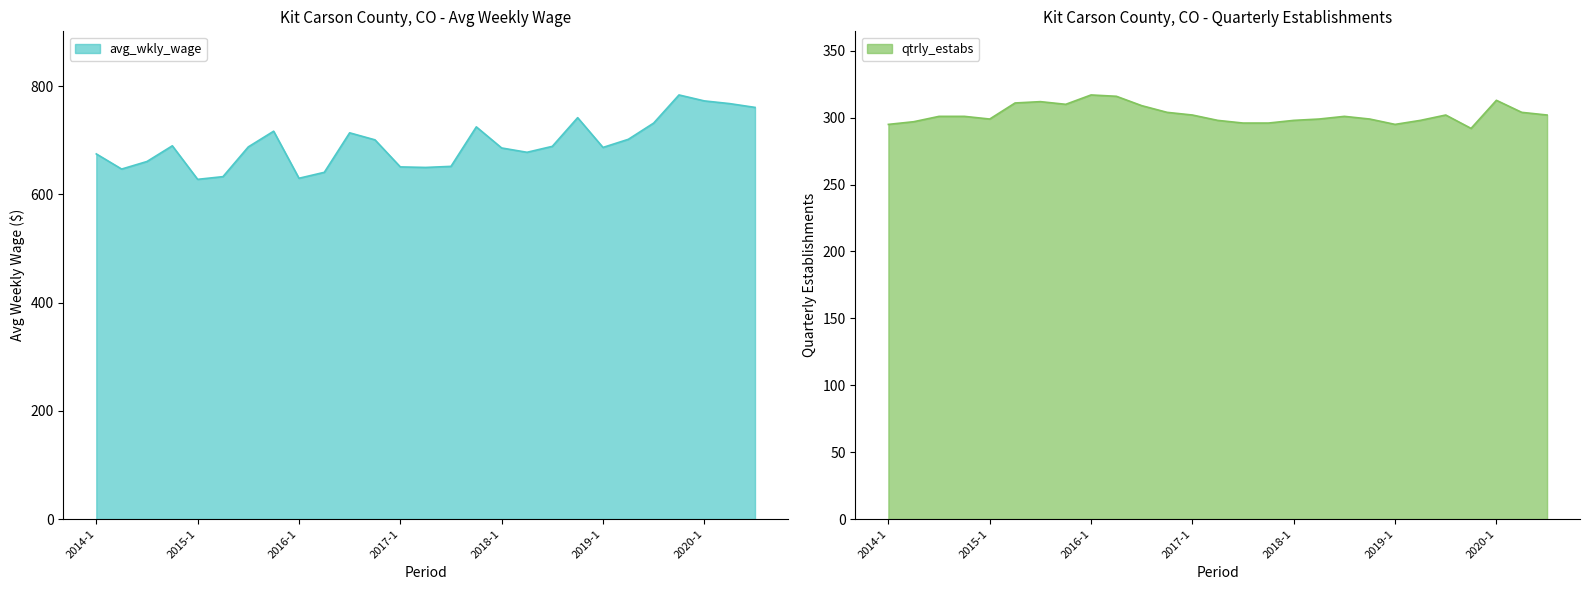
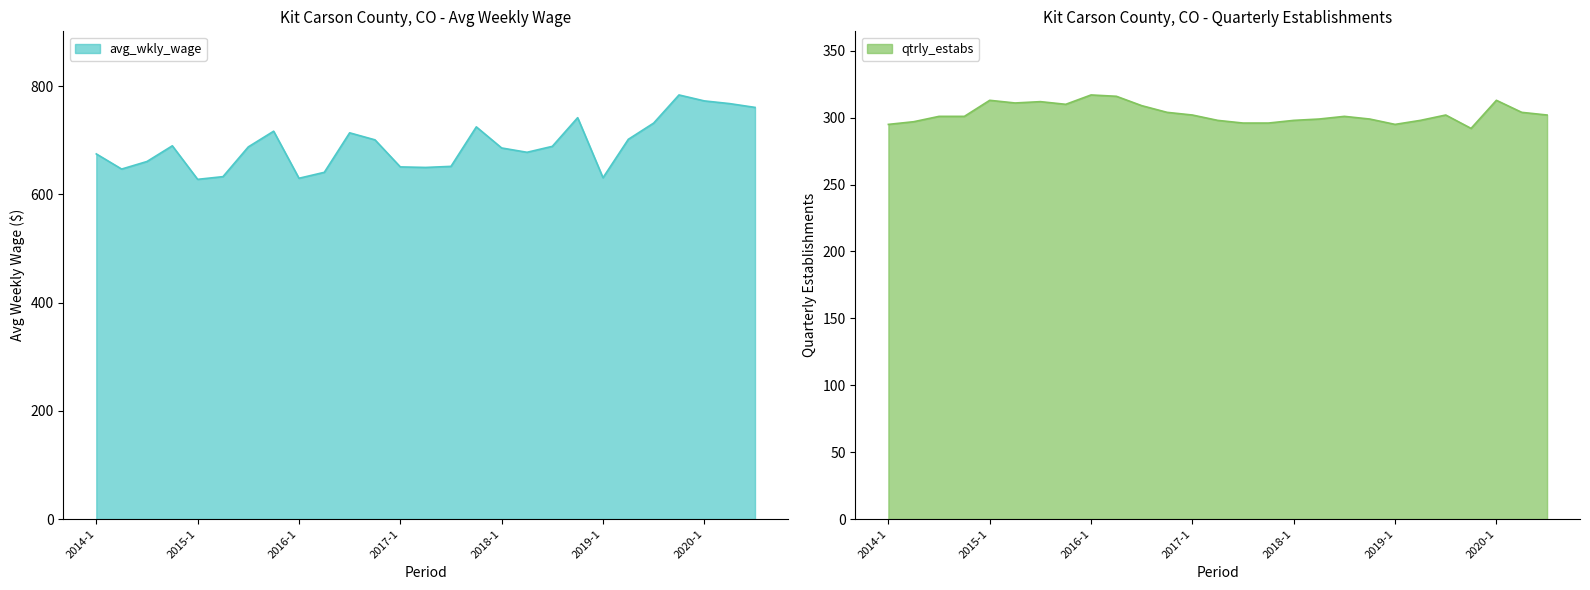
  {
    "Kit Carson County, CO - Avg Weekly Wage": {
      "2014-1": 680,
      "2015-1": 630,
      "2016-1": 630,
      "2017-1": 650,
      "2018-1": 690,
-     "2019-1": 690,
+     "2019-1": 630,
      "2020-1": 770
    },
    "Kit Carson County, CO - Quarterly Establishments": {
      "2014-1": 295,
-     "2015-1": 299,
+     "2015-1": 313,
      "2016-1": 317,
      "2017-1": 302,
      "2018-1": 298,
      "2019-1": 295,
      "2020-1": 313
    }
  }
